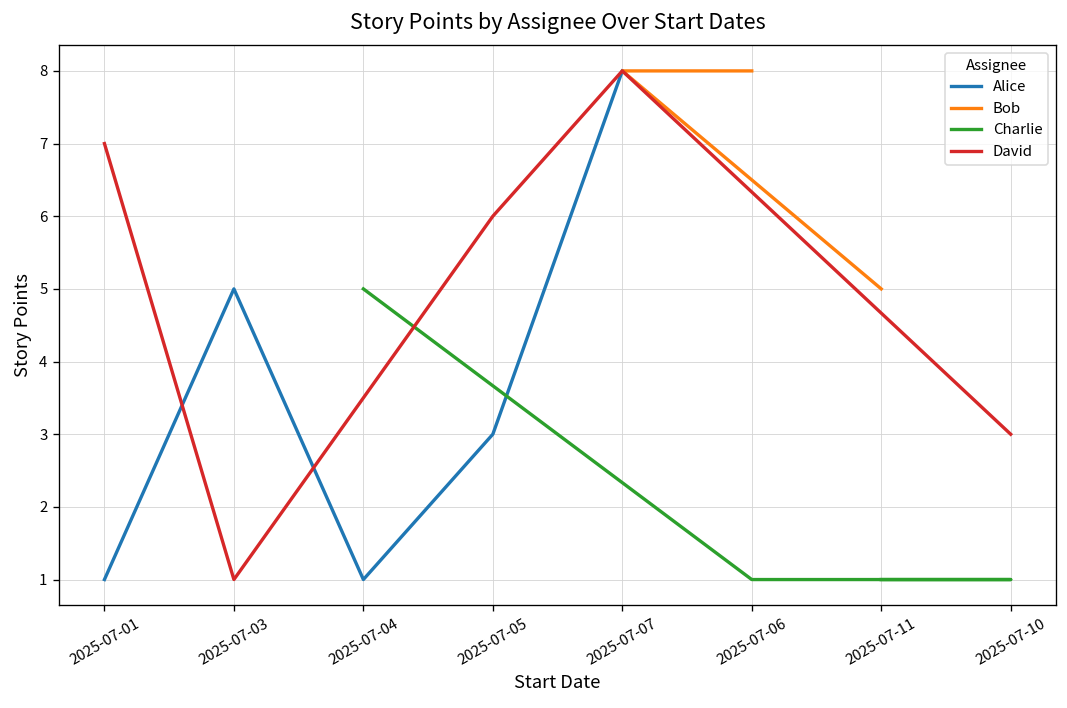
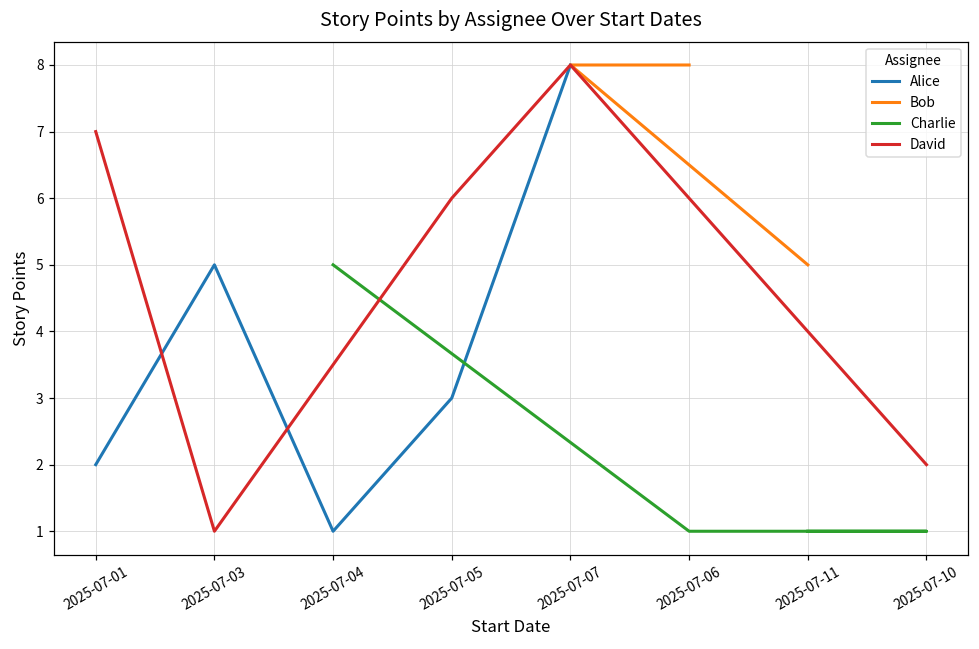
  {
    "Alice": {
-     "2025-07-01": 1,
+     "2025-07-01": 2,
      "2025-07-03": 5,
      "2025-07-04": 1,
      "2025-07-05": 3
    },
    "David": {
      "2025-07-01": 7,
      "2025-07-03": 1,
      "2025-07-05": 6,
-     "2025-07-10": 3
+     "2025-07-10": 2
    }
  }
